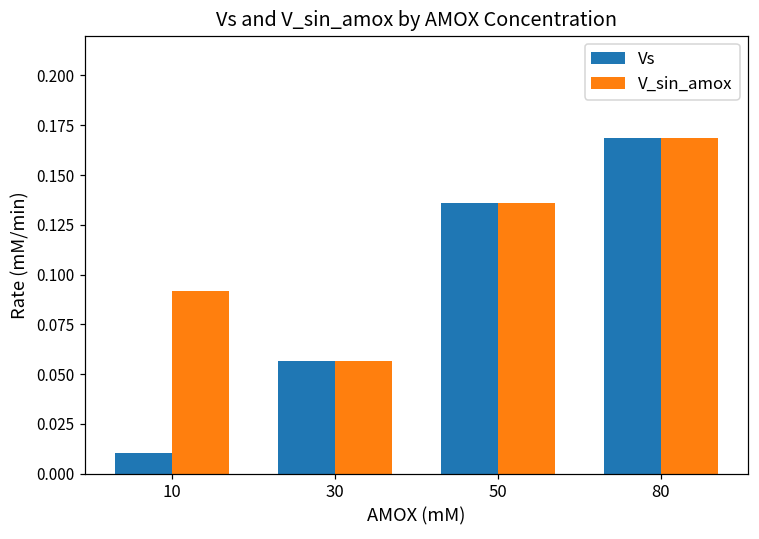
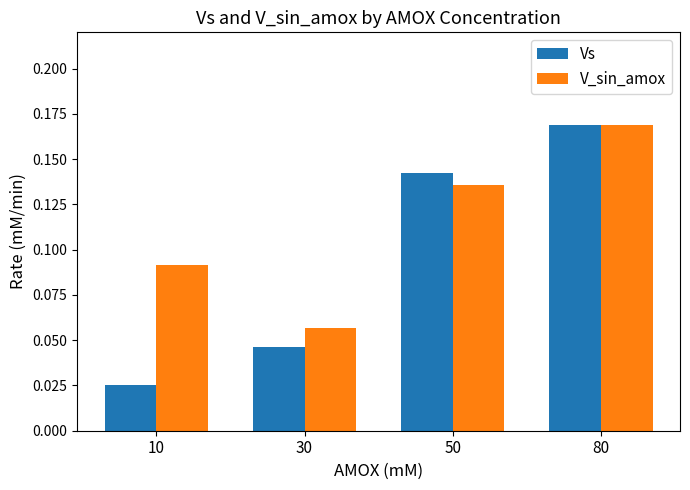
  {
    "Vs": {
-     "10": 0.010,
-     "30": 0.057,
-     "50": 0.136,
+     "10": 0.025,
+     "30": 0.046,
+     "50": 0.143,
      "80": 0.169
    },
    "V_sin_amox": {
      "10": 0.092,
      "30": 0.057,
      "50": 0.136,
      "80": 0.169
    }
  }
